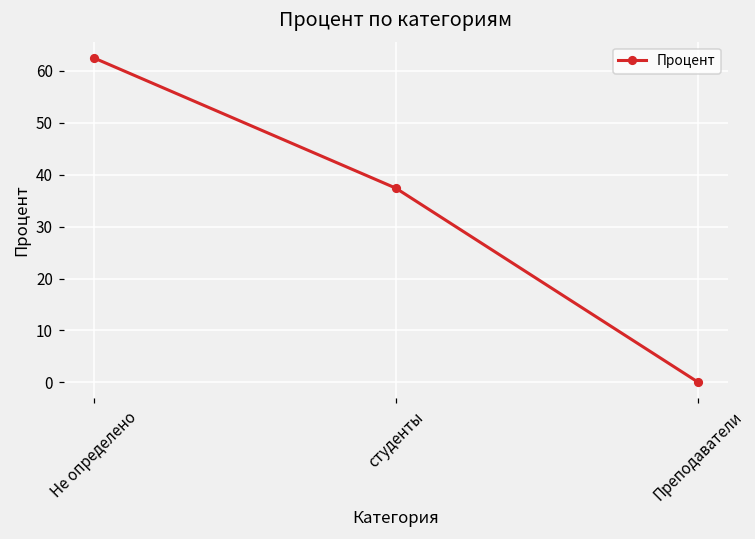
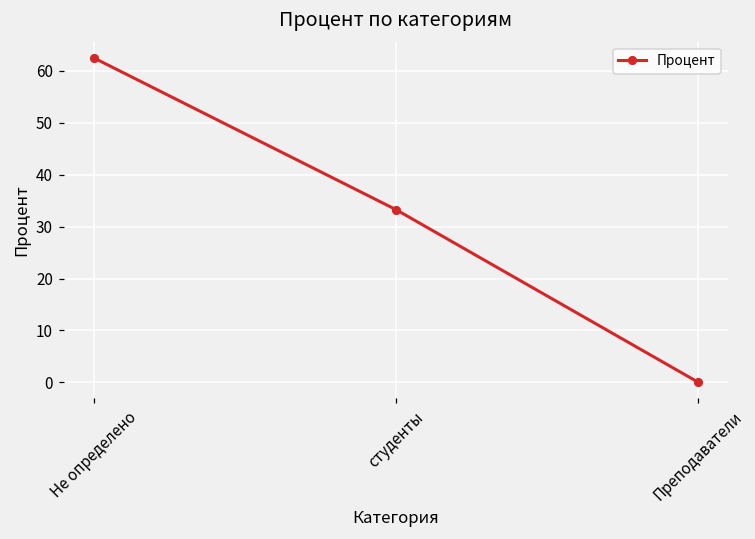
  {
    "Не определено": 63,
-   "студенты": 37,
+   "студенты": 33,
    "Преподаватели": 0
  }
